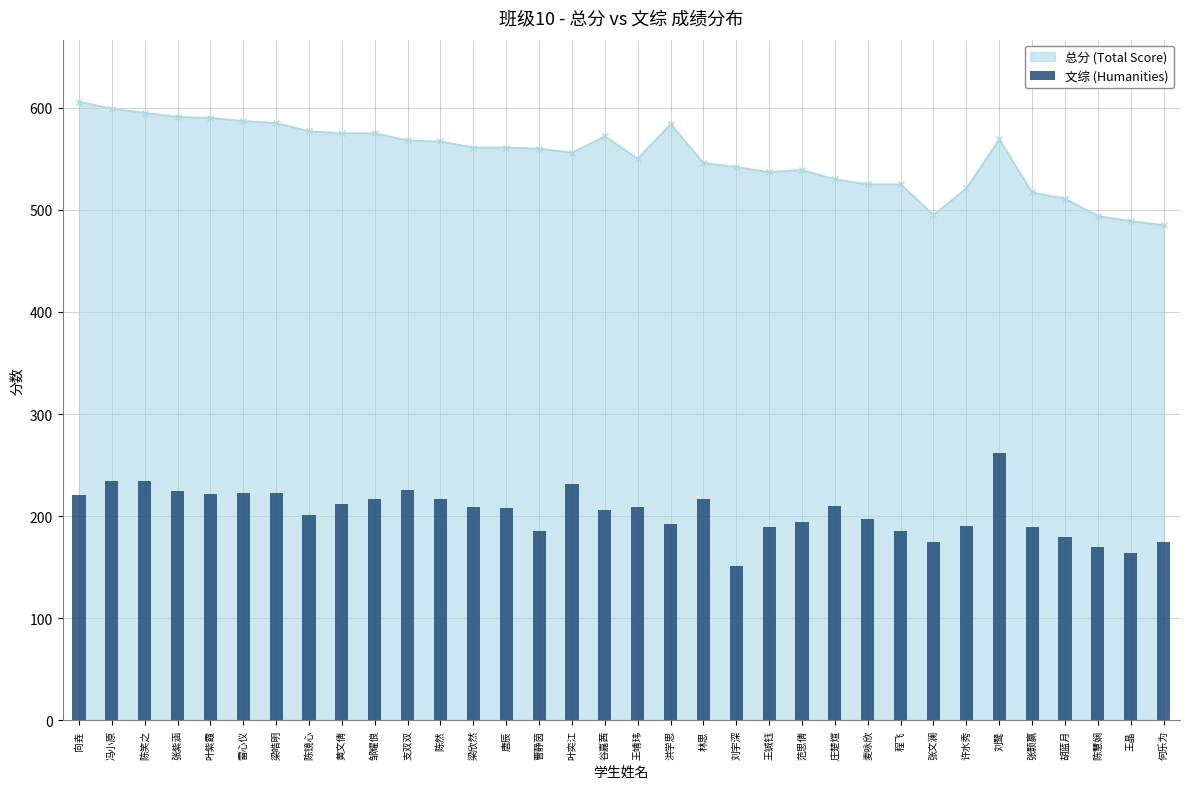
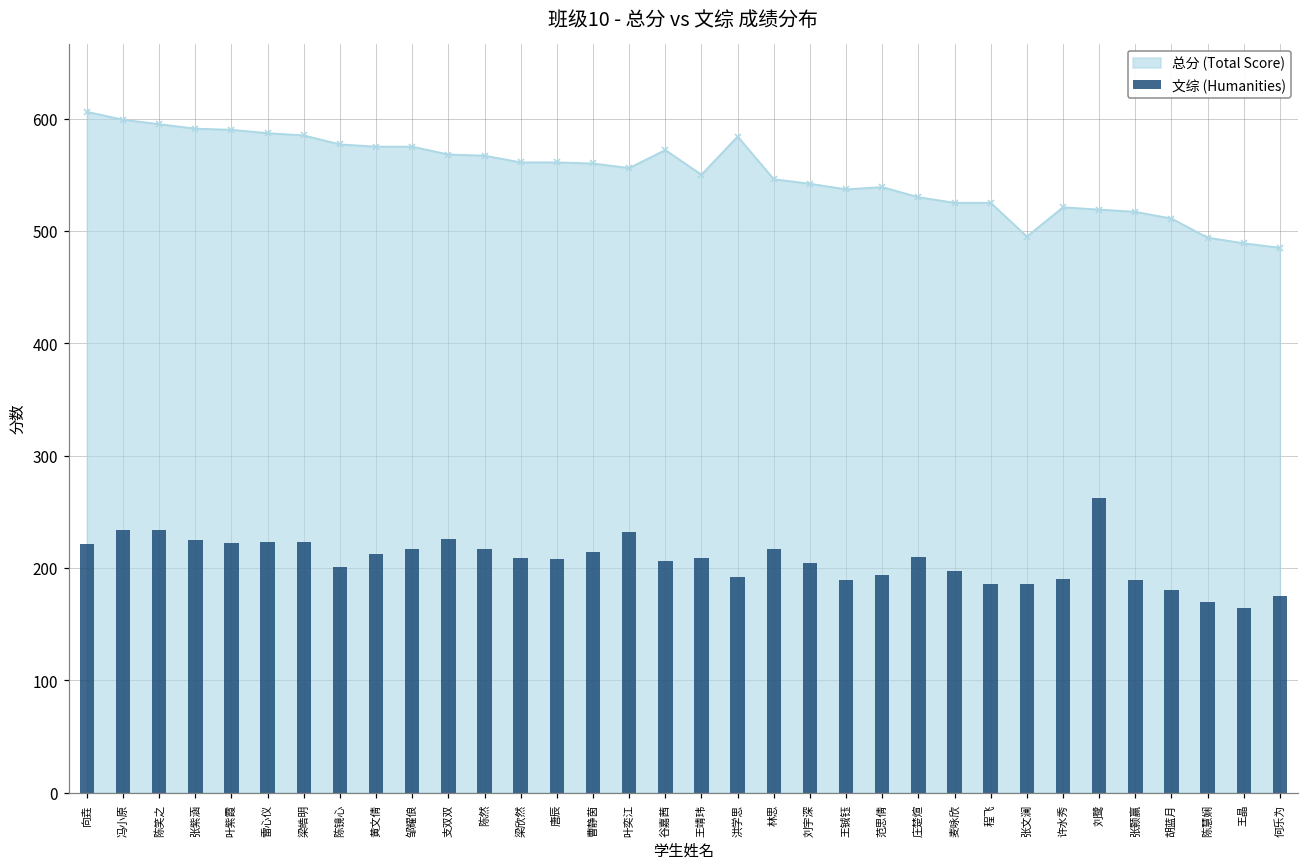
  {
    "总分 (Total Score)": {
      "向垚": 606,
      "冯小原": 599,
      "陈笑之": 595,
      "张紫涵": 591,
      "叶紫霞": 590,
      "雷心仪": 587,
      "梁皓明": 585,
      "陈镜心": 577,
      "黄文倩": 575,
      "邹耀俍": 575,
      "支双双": 568,
      "陈然": 567,
      "梁欣然": 561,
      "唐辰": 561,
      "曹静茵": 560,
      "叶奕江": 556,
      "谷嘉茜": 572,
      "王靖玮": 550,
      "洪学思": 584,
      "林思": 546,
      "刘宇深": 542,
      "王铖钰": 537,
      "范思倩": 539,
      "庄楚煊": 530,
      "麦咏欣": 525,
      "程飞": 525,
      "张文澜": 495,
      "许水秀": 521,
-     "刘鹭": 569,
+     "刘鹭": 519,
      "张颢赢": 517,
      "胡蓝月": 511,
      "陈慧娴": 494,
      "王晶": 489,
      "何乐为": 485
    },
    "文综 (Humanities)": {
      "向垚": 221,
      "冯小原": 234,
      "陈笑之": 234,
      "张紫涵": 225,
      "叶紫霞": 222,
      "雷心仪": 223,
      "梁皓明": 223,
      "陈镜心": 201,
      "黄文倩": 212,
      "邹耀俍": 217,
      "支双双": 226,
      "陈然": 217,
      "梁欣然": 209,
      "唐辰": 208,
-     "曹静茵": 186,
+     "曹静茵": 214,
      "叶奕江": 232,
      "谷嘉茜": 206,
      "王靖玮": 209,
      "洪学思": 192,
      "林思": 217,
-     "刘宇深": 151,
+     "刘宇深": 204,
      "王铖钰": 189,
      "范思倩": 194,
      "庄楚煊": 210,
      "麦咏欣": 197,
      "程飞": 186,
-     "张文澜": 175,
+     "张文澜": 186,
      "许水秀": 190,
      "刘鹭": 262,
      "张颢赢": 189,
      "胡蓝月": 180,
      "陈慧娴": 170,
      "王晶": 164,
      "何乐为": 175
    }
  }
